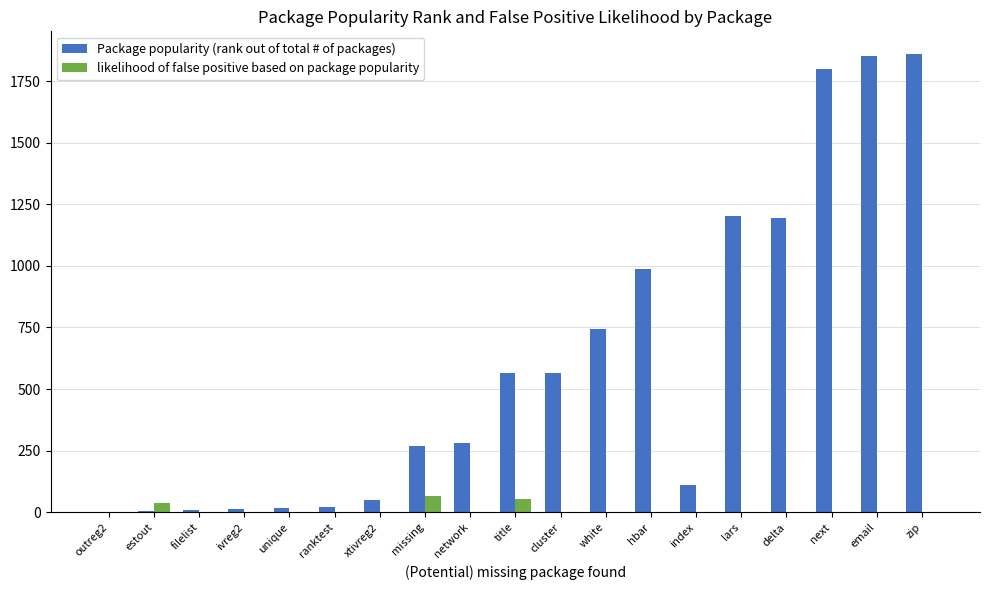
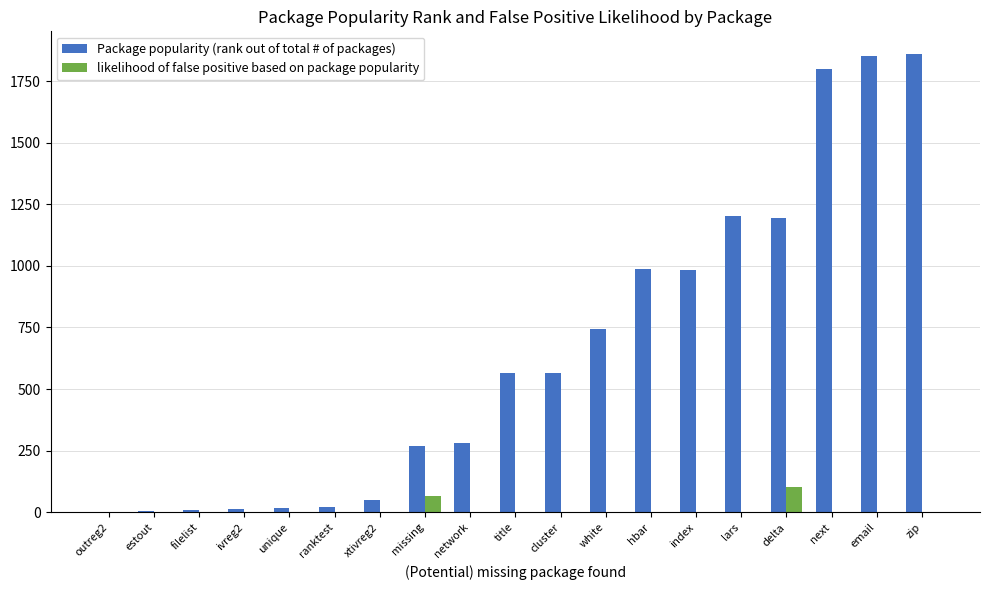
  {
    "Package popularity (rank out of total # of packages)": {
      "ivreg2": 10,
      "unique": 20,
      "ranktest": 20,
      "xtivreg2": 50,
      "missing": 270,
      "network": 280,
      "title": 570,
      "cluster": 570,
      "white": 750,
      "hbar": 990,
-     "index": 110,
+     "index": 990,
      "lars": 1200,
      "delta": 1190,
      "next": 1800,
      "email": 1850,
      "zip": 1860
    },
    "likelihood of false positive based on package popularity": {
      "outreg2": 0,
-     "estout": 40,
+     "estout": 0,
      "filelist": 0,
      "ivreg2": 0,
      "unique": 0,
      "ranktest": 0,
      "xtivreg2": 0,
      "missing": 70,
      "network": 0,
-     "title": 50,
-     "delta": 0
+     "title": 0,
+     "delta": 100
    }
  }
